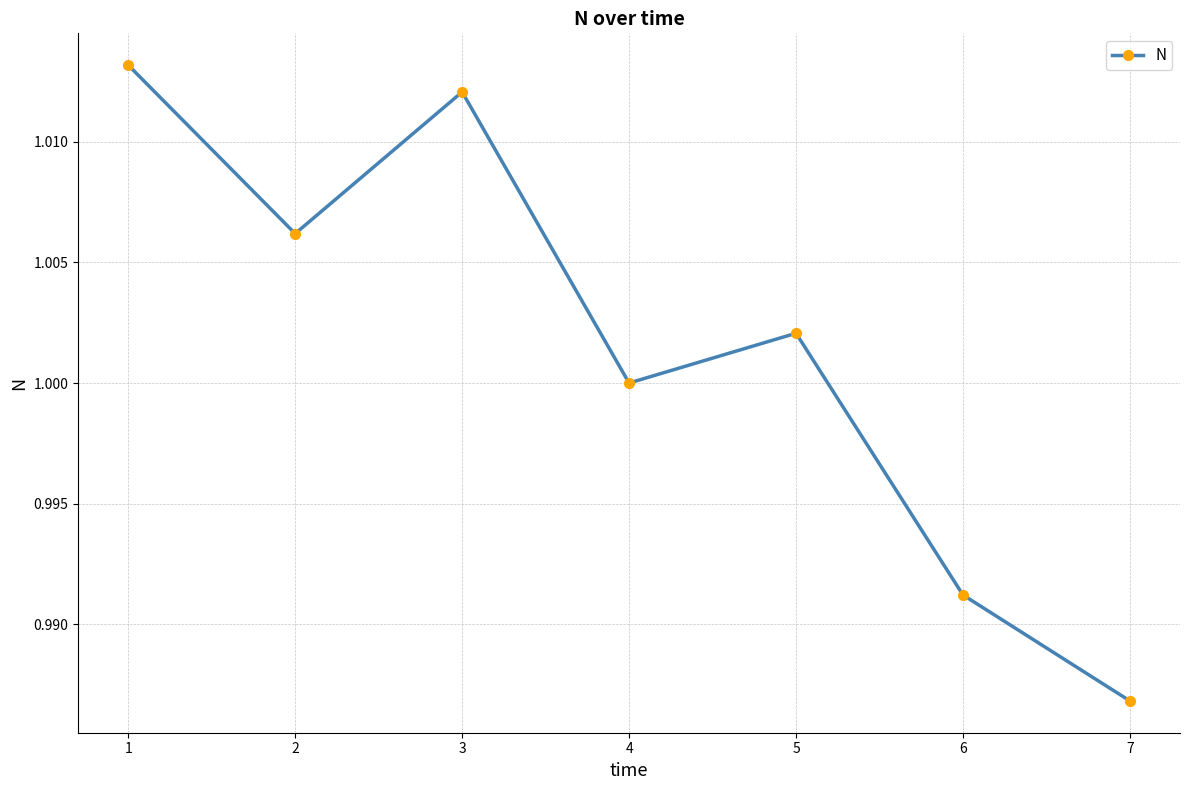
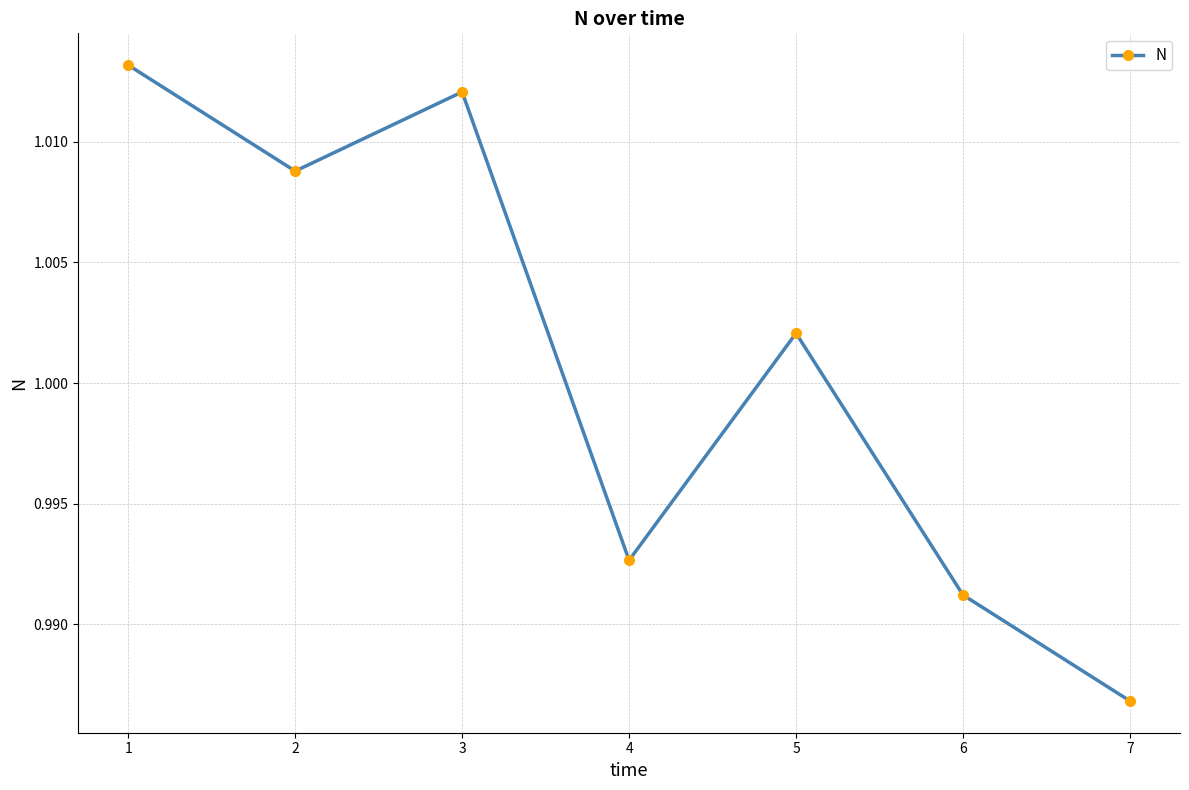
  {
    "1": 1.0132,
-   "2": 1.0062,
+   "2": 1.0088,
    "3": 1.0121,
-   "4": 1.0000,
+   "4": 0.9927,
    "5": 1.0021,
    "6": 0.9912,
    "7": 0.9868
  }
